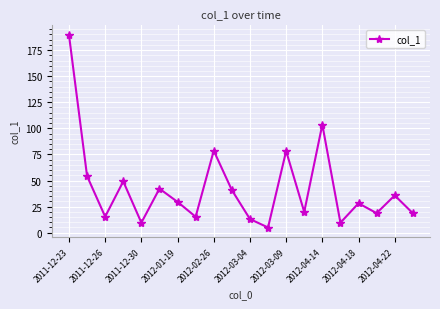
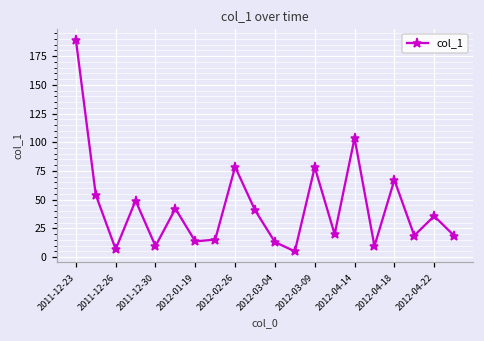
  {
    "2011-12-23": 190,
-   "2011-12-26": 15,
+   "2011-12-26": 7,
    "2011-12-30": 10,
-   "2012-01-19": 30,
+   "2012-01-19": 14,
    "2012-02-26": 79,
    "2012-03-04": 13,
    "2012-03-09": 78,
    "2012-04-14": 104,
-   "2012-04-18": 28,
+   "2012-04-18": 67,
    "2012-04-22": 36
  }
